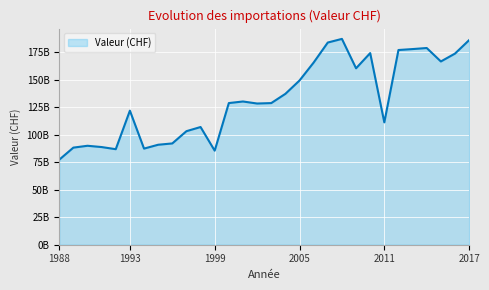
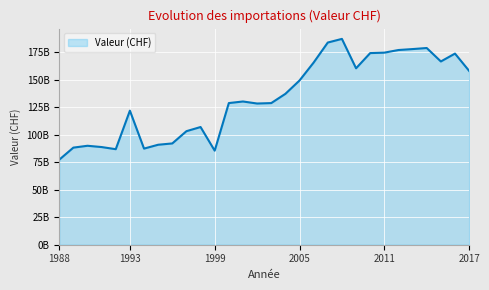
  {
    "1988": 77000000000,
    "1993": 122000000000,
    "1999": 85000000000,
    "2005": 149000000000,
-   "2011": 111000000000,
-   "2017": 186000000000
+   "2011": 174000000000,
+   "2017": 158000000000
  }
